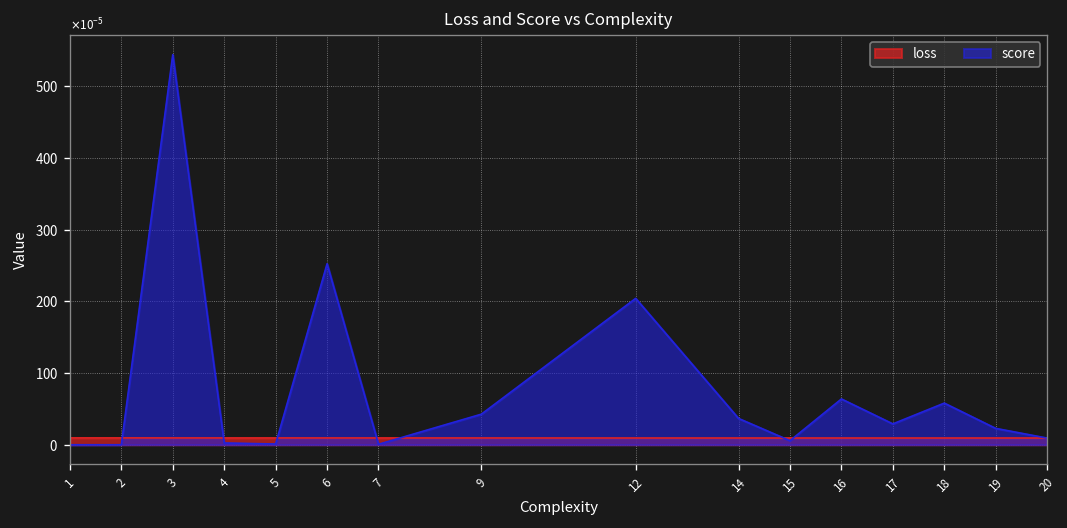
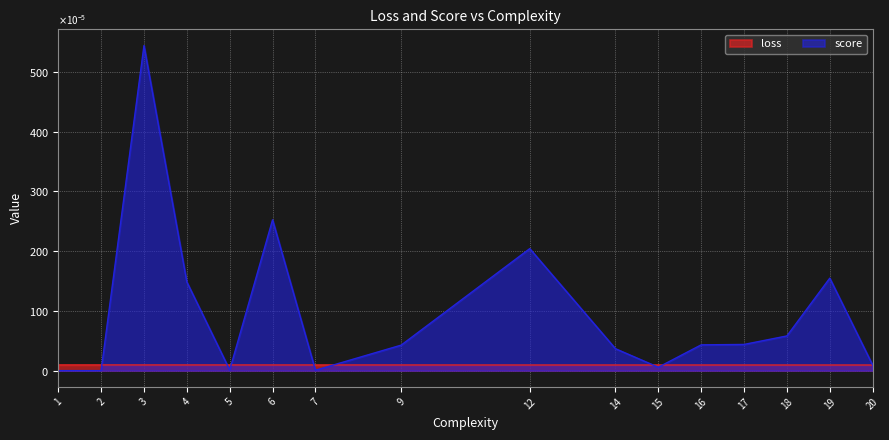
  {
    "loss": {
      "1": 0.0001,
      "2": 0.0001,
      "3": 0.0001,
      "4": 0.0001,
      "5": 0.0001,
      "6": 0.0001,
      "7": 0.0001,
      "9": 0.0001,
      "12": 0.0001,
      "14": 0.0001,
      "16": 0.0001,
      "17": 0.0001,
      "18": 0.0001,
      "19": 0.0001
    },
    "score": {
      "1": 0.0000,
      "2": 0.0000,
      "3": 0.0054,
-     "4": 0.0000,
+     "4": 0.0015,
      "5": 0.0000,
      "6": 0.0025,
      "7": 0.0000,
      "9": 0.0004,
      "12": 0.0020,
      "14": 0.0004,
-     "16": 0.0006,
-     "17": 0.0003,
+     "16": 0.0004,
+     "17": 0.0004,
      "18": 0.0006,
-     "19": 0.0002
+     "19": 0.0015
    }
  }
